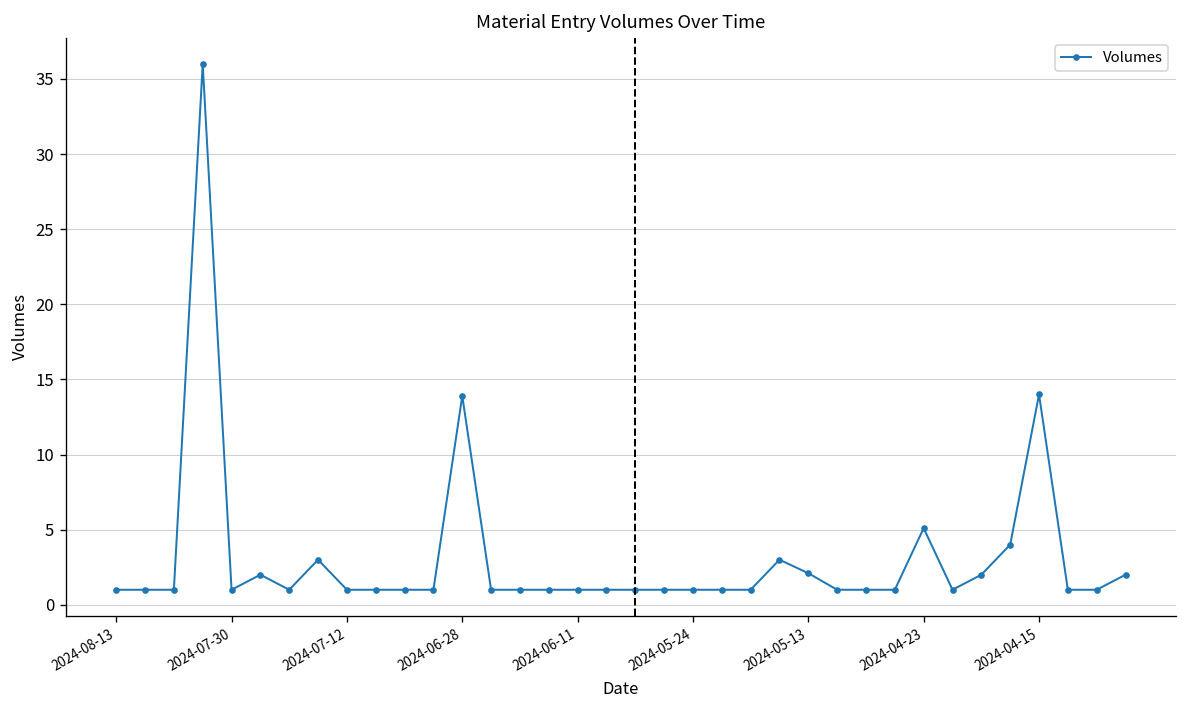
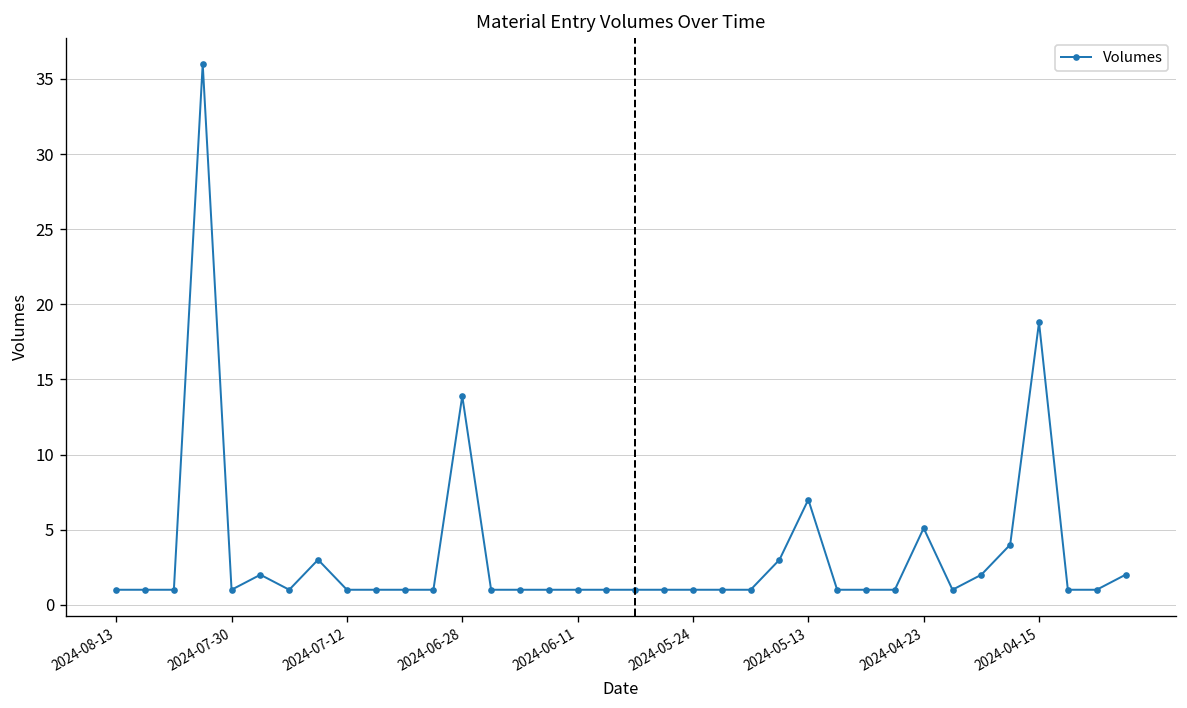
  {
    "2024-08-13": 1.0,
    "2024-07-30": 1.0,
    "2024-07-12": 1.0,
    "2024-06-28": 13.9,
    "2024-06-11": 1.0,
-   "2024-05-13": 2.1,
+   "2024-05-13": 7.0,
    "2024-04-23": 5.1,
-   "2024-04-15": 14.0
+   "2024-04-15": 18.8
  }
